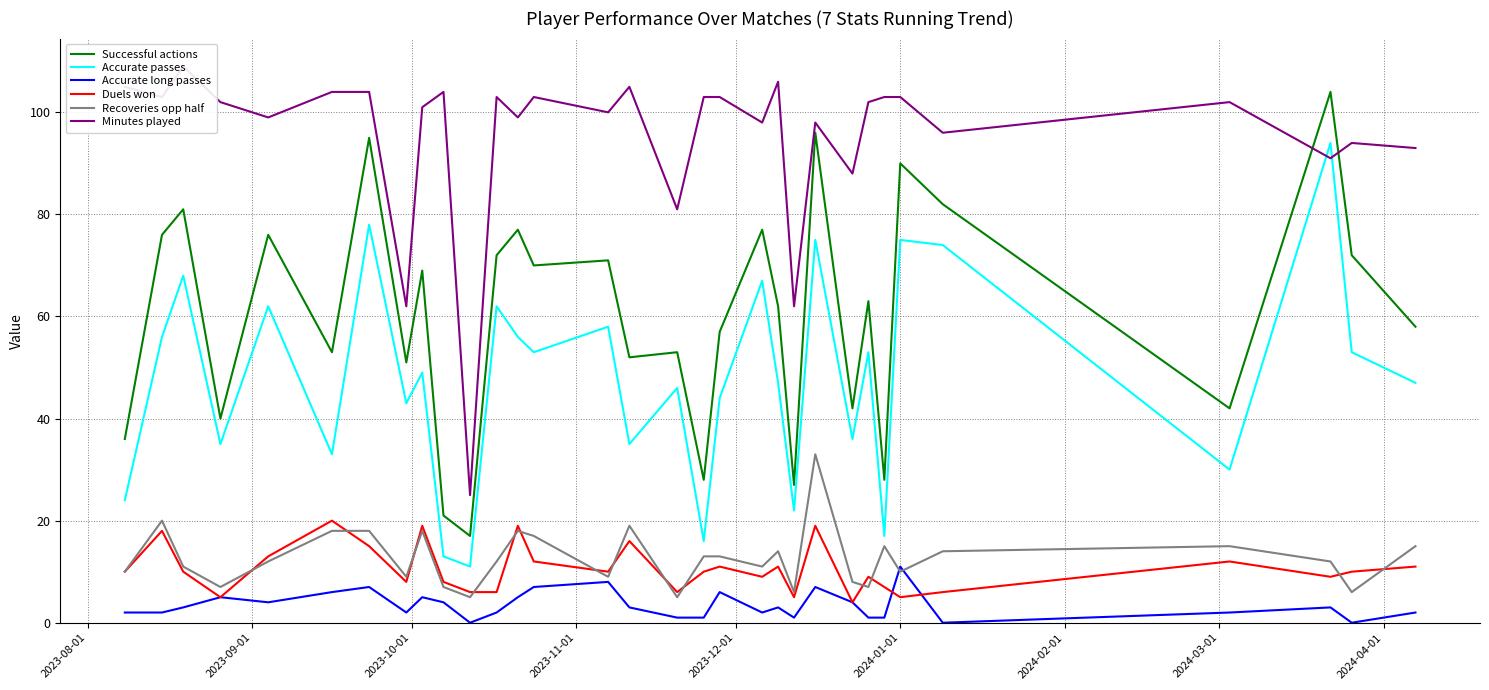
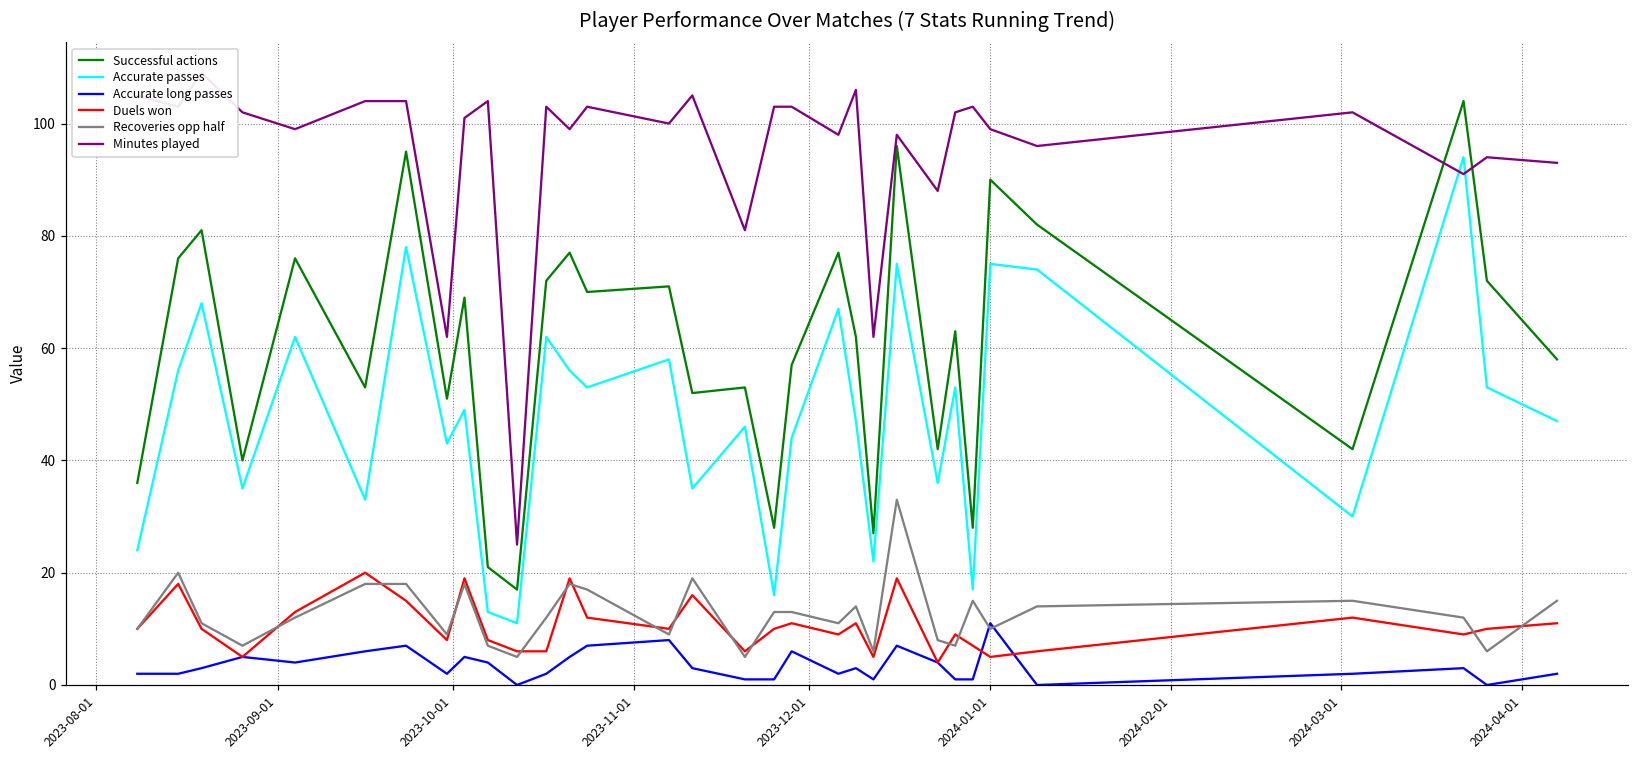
  {
    "Successful actions": {
      "2024-01-01": 90
    },
    "Accurate passes": {
      "2024-01-01": 75
    },
    "Accurate long passes": {
      "2024-01-01": 11
    },
    "Duels won": {
      "2024-01-01": 5
    },
    "Recoveries opp half": {
      "2024-01-01": 10
    },
    "Minutes played": {
-     "2024-01-01": 103
+     "2024-01-01": 99
    }
  }
